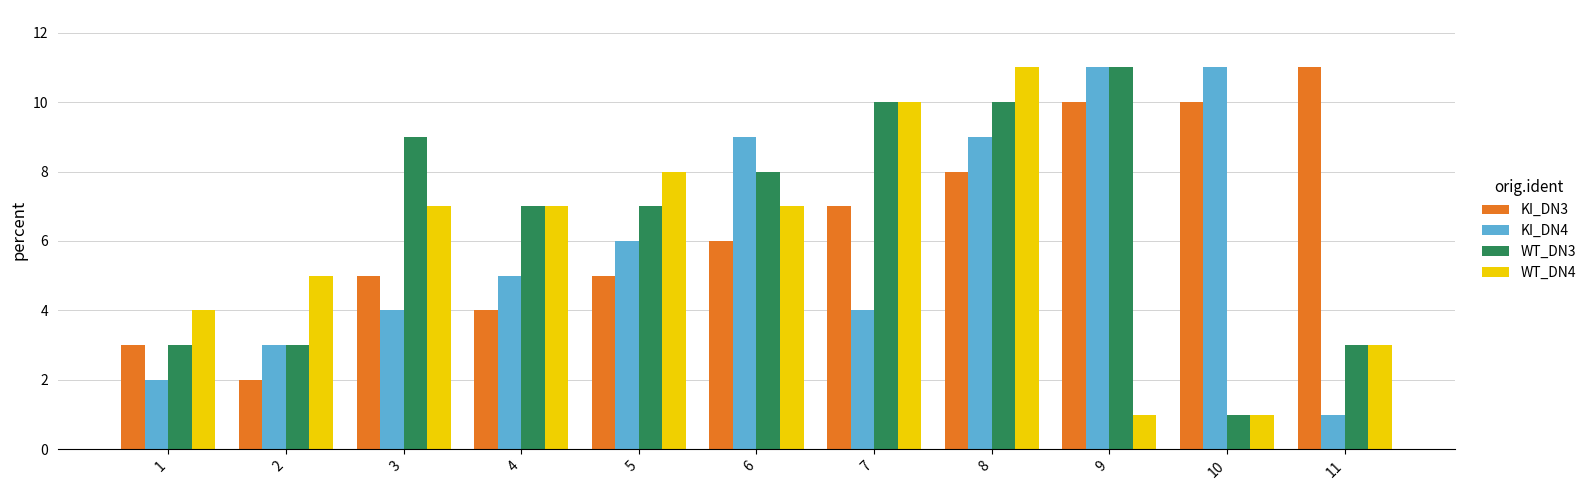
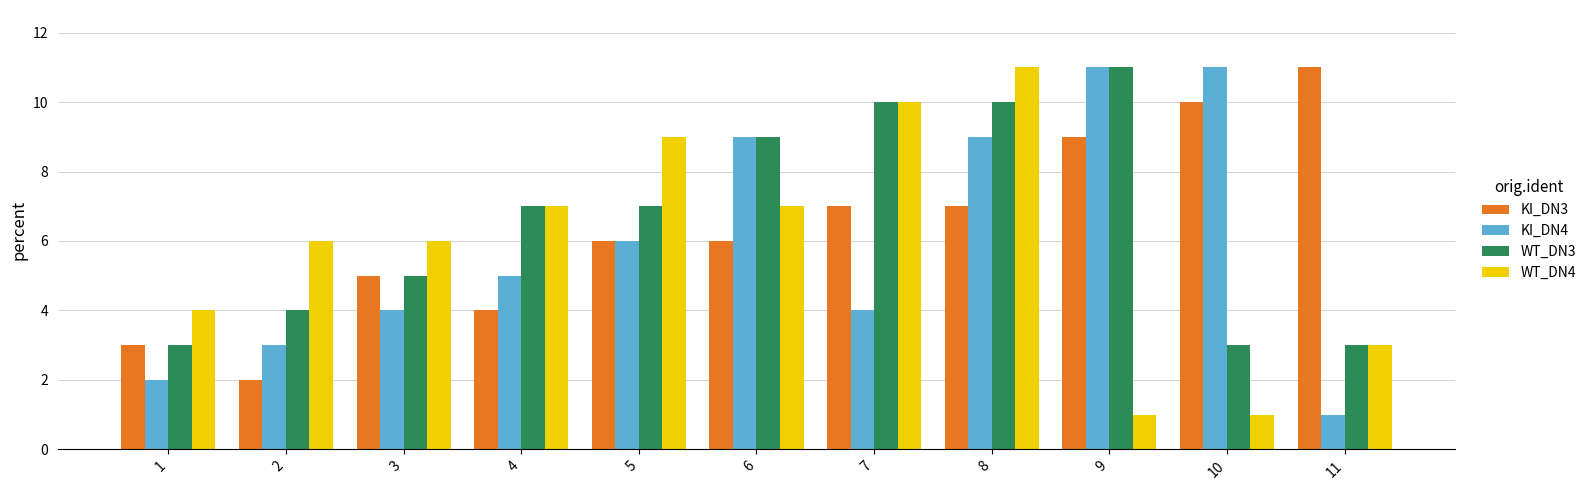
  {
    "KI_DN3": {
      "1": 3,
      "2": 2,
      "3": 5,
      "4": 4,
-     "5": 5,
+     "5": 6,
      "6": 6,
      "7": 7,
-     "8": 8,
-     "9": 10,
+     "8": 7,
+     "9": 9,
      "10": 10,
      "11": 11
    },
    "KI_DN4": {
      "1": 2,
      "2": 3,
      "3": 4,
      "4": 5,
      "5": 6,
      "6": 9,
      "7": 4,
      "8": 9,
      "9": 11,
      "10": 11,
      "11": 1
    },
    "WT_DN3": {
      "1": 3,
-     "2": 3,
-     "3": 9,
+     "2": 4,
+     "3": 5,
      "4": 7,
      "5": 7,
-     "6": 8,
+     "6": 9,
      "7": 10,
      "8": 10,
      "9": 11,
-     "10": 1,
+     "10": 3,
      "11": 3
    },
    "WT_DN4": {
      "1": 4,
-     "2": 5,
-     "3": 7,
+     "2": 6,
+     "3": 6,
      "4": 7,
-     "5": 8,
+     "5": 9,
      "6": 7,
      "7": 10,
      "8": 11,
      "9": 1,
      "10": 1,
      "11": 3
    }
  }
